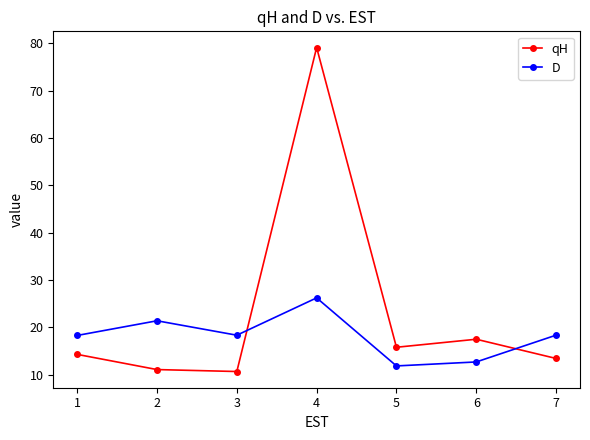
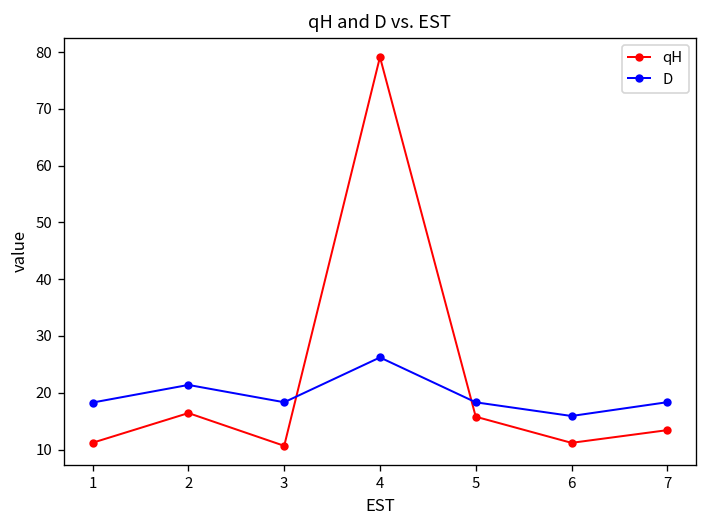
  {
    "qH": {
-     "1": 14,
-     "2": 11,
+     "1": 11,
+     "2": 16,
      "3": 11,
      "4": 79,
      "5": 16,
-     "6": 17,
+     "6": 11,
      "7": 13
    },
    "D": {
      "1": 18,
      "2": 21,
      "3": 18,
      "4": 26,
-     "5": 12,
-     "6": 13,
+     "5": 18,
+     "6": 16,
      "7": 18
    }
  }
